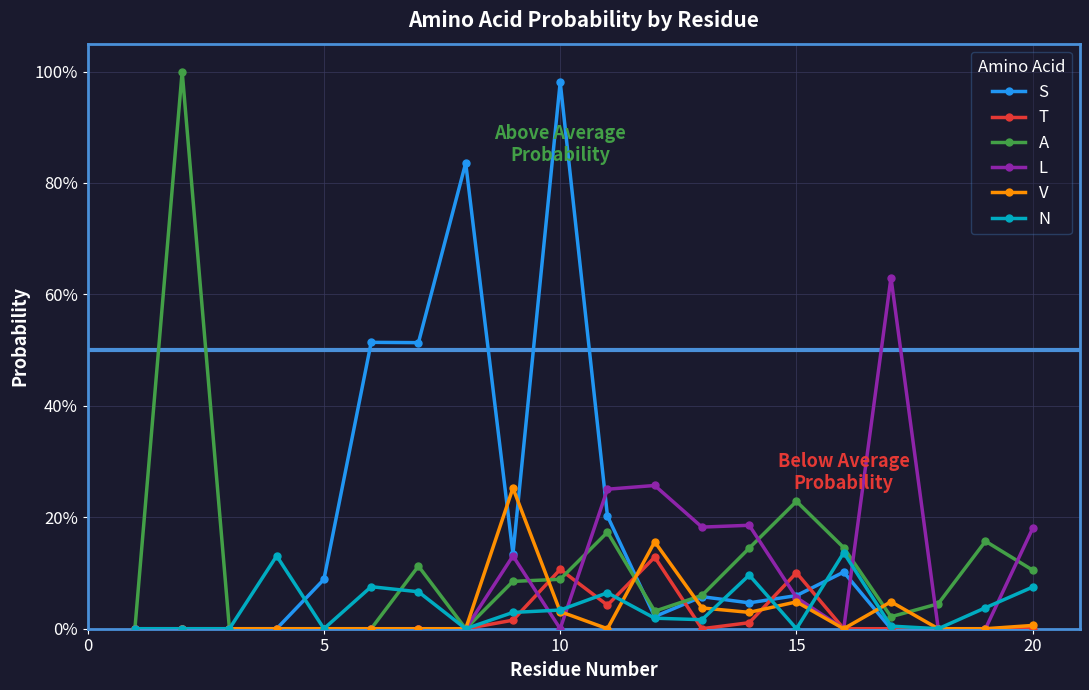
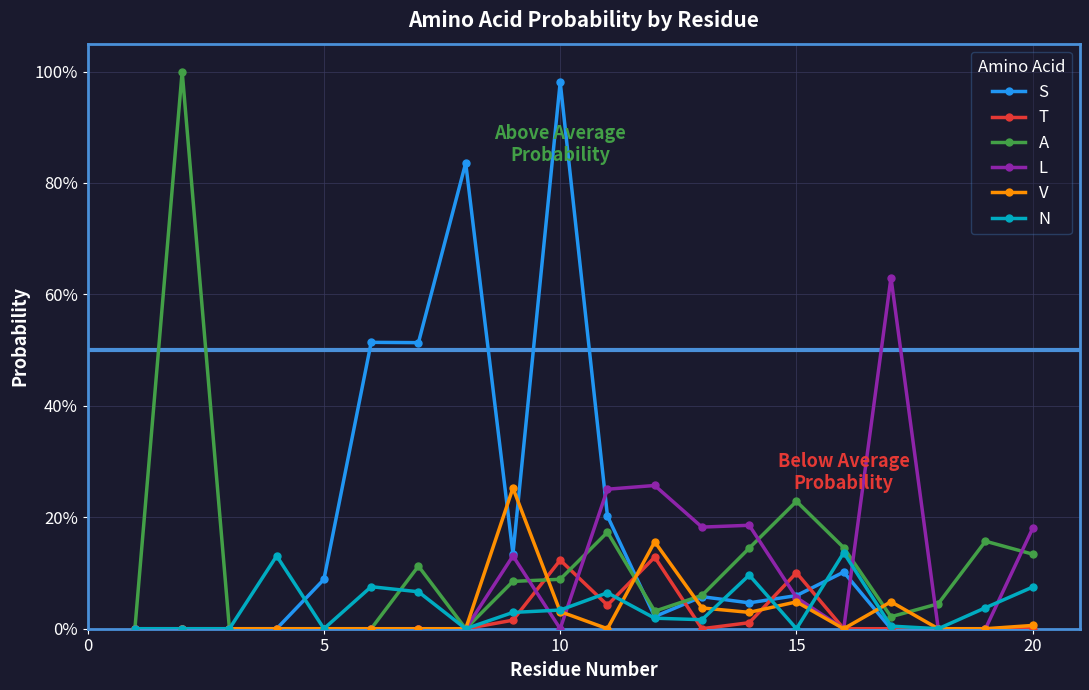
  {
    "S": {
      "5": "9%",
      "10": "98%"
    },
    "T": {
-     "10": "11%",
+     "10": "12%",
      "15": "10%"
    },
    "A": {
      "10": "9%",
      "15": "23%",
-     "20": "11%"
+     "20": "13%"
    },
    "L": {
      "10": "0%",
      "20": "18%"
    },
    "V": {
      "15": "5%",
      "20": "1%"
    },
    "N": {
      "15": "0%",
      "20": "7%"
    }
  }
